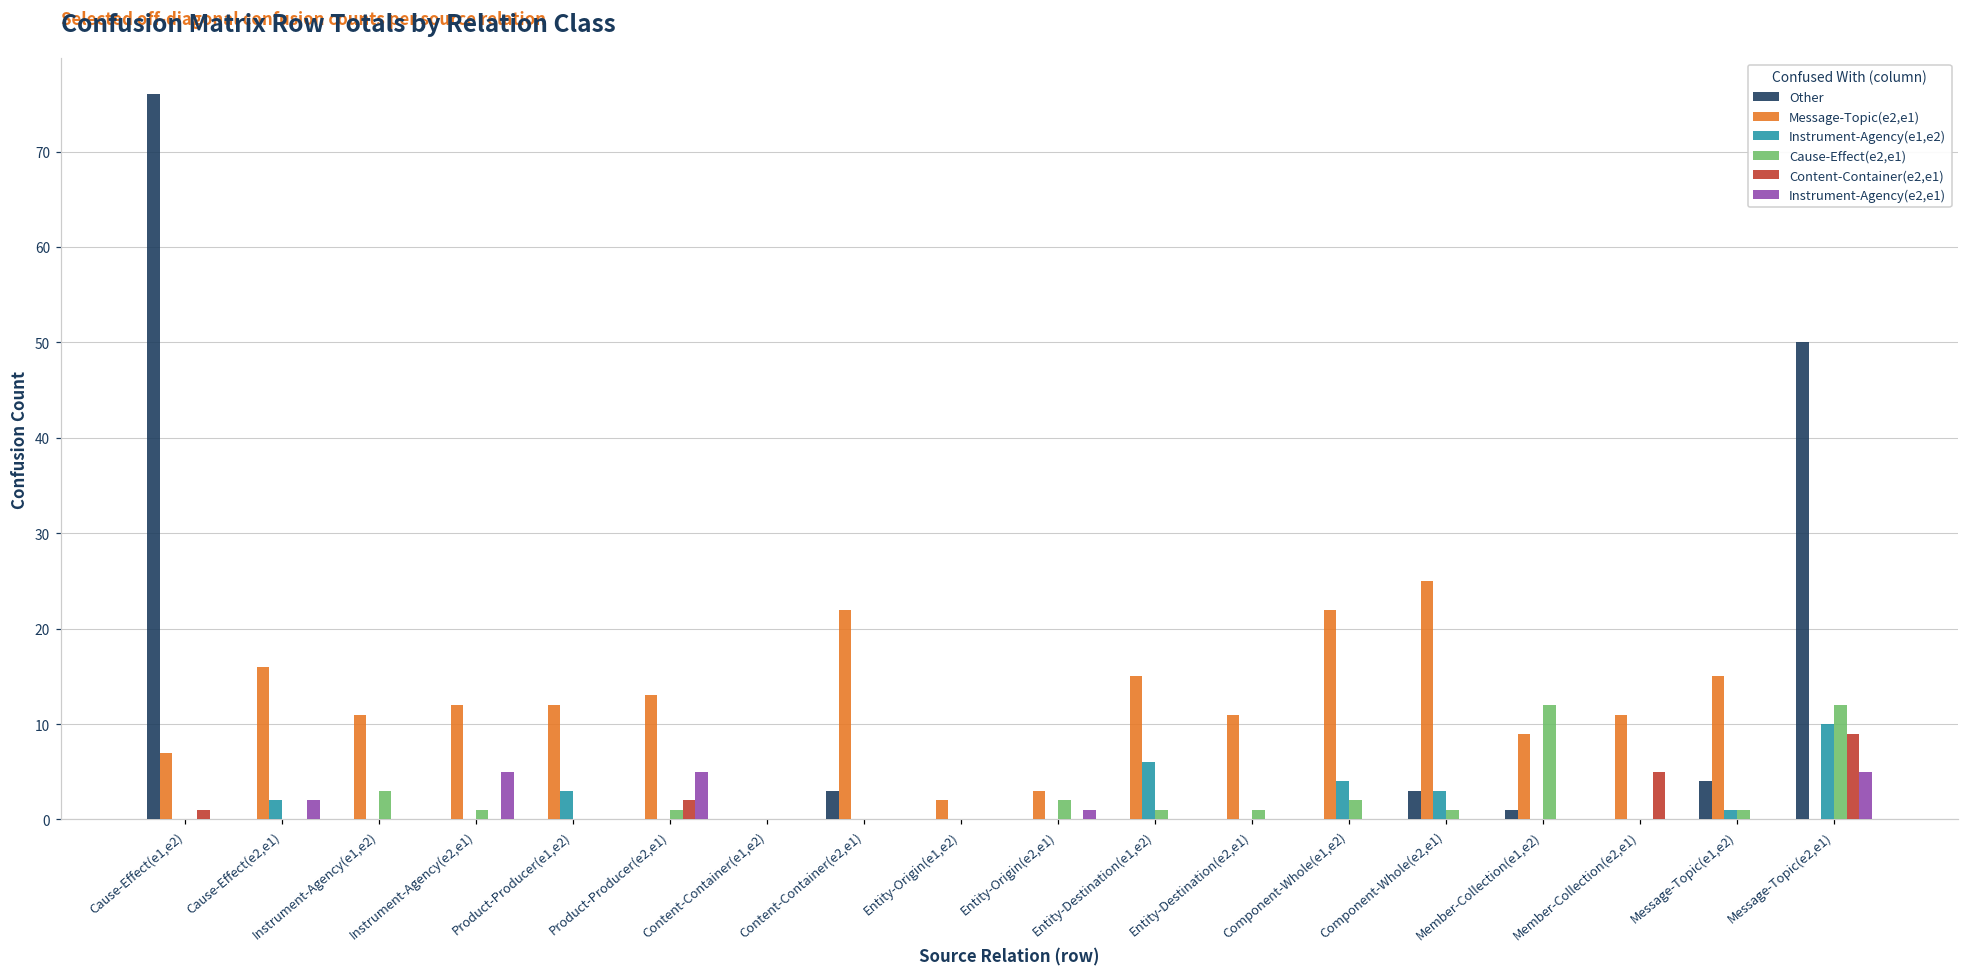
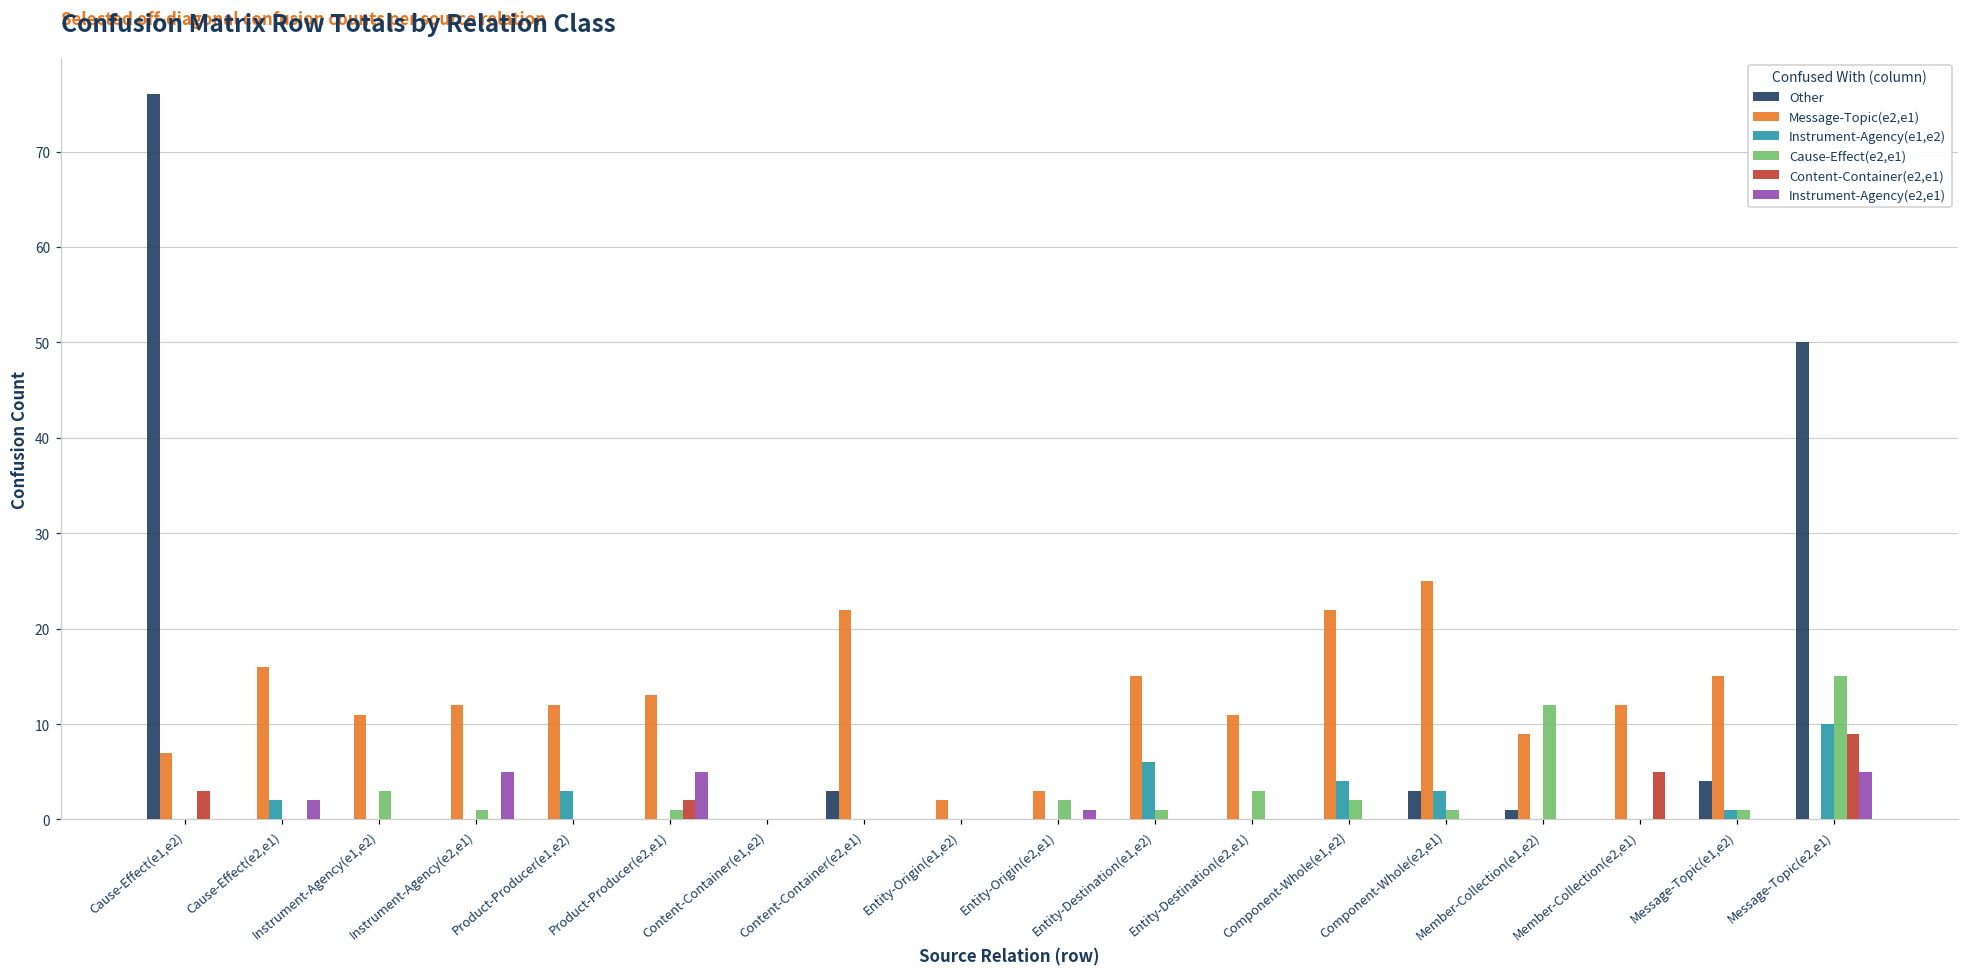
  {
    "Other": {
      "Cause-Effect(e1,e2)": 76,
      "Cause-Effect(e2,e1)": 0,
      "Instrument-Agency(e1,e2)": 0,
      "Instrument-Agency(e2,e1)": 0,
      "Product-Producer(e1,e2)": 0,
      "Product-Producer(e2,e1)": 0,
      "Content-Container(e1,e2)": 0,
      "Content-Container(e2,e1)": 3,
      "Entity-Origin(e1,e2)": 0,
      "Entity-Origin(e2,e1)": 0,
      "Entity-Destination(e1,e2)": 0,
      "Entity-Destination(e2,e1)": 0,
      "Component-Whole(e1,e2)": 0,
      "Component-Whole(e2,e1)": 3,
      "Member-Collection(e1,e2)": 1,
      "Member-Collection(e2,e1)": 0,
      "Message-Topic(e1,e2)": 4,
      "Message-Topic(e2,e1)": 50
    },
    "Message-Topic(e2,e1)": {
      "Cause-Effect(e1,e2)": 7,
      "Cause-Effect(e2,e1)": 16,
      "Instrument-Agency(e1,e2)": 11,
      "Instrument-Agency(e2,e1)": 12,
      "Product-Producer(e1,e2)": 12,
      "Product-Producer(e2,e1)": 13,
      "Content-Container(e1,e2)": 0,
      "Content-Container(e2,e1)": 22,
      "Entity-Origin(e1,e2)": 2,
      "Entity-Origin(e2,e1)": 3,
      "Entity-Destination(e1,e2)": 15,
      "Entity-Destination(e2,e1)": 11,
      "Component-Whole(e1,e2)": 22,
      "Component-Whole(e2,e1)": 25,
      "Member-Collection(e1,e2)": 9,
-     "Member-Collection(e2,e1)": 11,
+     "Member-Collection(e2,e1)": 12,
      "Message-Topic(e1,e2)": 15,
      "Message-Topic(e2,e1)": 0
    },
    "Instrument-Agency(e1,e2)": {
      "Cause-Effect(e1,e2)": 0,
      "Cause-Effect(e2,e1)": 2,
      "Instrument-Agency(e1,e2)": 0,
      "Instrument-Agency(e2,e1)": 0,
      "Product-Producer(e1,e2)": 3,
      "Product-Producer(e2,e1)": 0,
      "Content-Container(e1,e2)": 0,
      "Content-Container(e2,e1)": 0,
      "Entity-Origin(e1,e2)": 0,
      "Entity-Origin(e2,e1)": 0,
      "Entity-Destination(e1,e2)": 6,
      "Entity-Destination(e2,e1)": 0,
      "Component-Whole(e1,e2)": 4,
      "Component-Whole(e2,e1)": 3,
      "Member-Collection(e1,e2)": 0,
      "Member-Collection(e2,e1)": 0,
      "Message-Topic(e1,e2)": 1,
      "Message-Topic(e2,e1)": 10
    },
    "Cause-Effect(e2,e1)": {
      "Cause-Effect(e1,e2)": 0,
      "Cause-Effect(e2,e1)": 0,
      "Instrument-Agency(e1,e2)": 3,
      "Instrument-Agency(e2,e1)": 1,
      "Product-Producer(e1,e2)": 0,
      "Product-Producer(e2,e1)": 1,
      "Content-Container(e1,e2)": 0,
      "Content-Container(e2,e1)": 0,
      "Entity-Origin(e1,e2)": 0,
      "Entity-Origin(e2,e1)": 2,
      "Entity-Destination(e1,e2)": 1,
-     "Entity-Destination(e2,e1)": 1,
+     "Entity-Destination(e2,e1)": 3,
      "Component-Whole(e1,e2)": 2,
      "Component-Whole(e2,e1)": 1,
      "Member-Collection(e1,e2)": 12,
      "Member-Collection(e2,e1)": 0,
      "Message-Topic(e1,e2)": 1,
-     "Message-Topic(e2,e1)": 12
+     "Message-Topic(e2,e1)": 15
    },
    "Content-Container(e2,e1)": {
-     "Cause-Effect(e1,e2)": 1,
+     "Cause-Effect(e1,e2)": 3,
      "Cause-Effect(e2,e1)": 0,
      "Instrument-Agency(e1,e2)": 0,
      "Instrument-Agency(e2,e1)": 0,
      "Product-Producer(e1,e2)": 0,
      "Product-Producer(e2,e1)": 2,
      "Content-Container(e1,e2)": 0,
      "Content-Container(e2,e1)": 0,
      "Entity-Origin(e1,e2)": 0,
      "Entity-Origin(e2,e1)": 0,
      "Entity-Destination(e1,e2)": 0,
      "Entity-Destination(e2,e1)": 0,
      "Component-Whole(e1,e2)": 0,
      "Component-Whole(e2,e1)": 0,
      "Member-Collection(e1,e2)": 0,
      "Member-Collection(e2,e1)": 5,
      "Message-Topic(e1,e2)": 0,
      "Message-Topic(e2,e1)": 9
    },
    "Instrument-Agency(e2,e1)": {
      "Cause-Effect(e1,e2)": 0,
      "Cause-Effect(e2,e1)": 2,
      "Instrument-Agency(e1,e2)": 0,
      "Instrument-Agency(e2,e1)": 5,
      "Product-Producer(e1,e2)": 0,
      "Product-Producer(e2,e1)": 5,
      "Content-Container(e1,e2)": 0,
      "Content-Container(e2,e1)": 0,
      "Entity-Origin(e1,e2)": 0,
      "Entity-Origin(e2,e1)": 1,
      "Entity-Destination(e1,e2)": 0,
      "Entity-Destination(e2,e1)": 0,
      "Component-Whole(e1,e2)": 0,
      "Component-Whole(e2,e1)": 0,
      "Member-Collection(e1,e2)": 0,
      "Member-Collection(e2,e1)": 0,
      "Message-Topic(e1,e2)": 0,
      "Message-Topic(e2,e1)": 5
    }
  }
